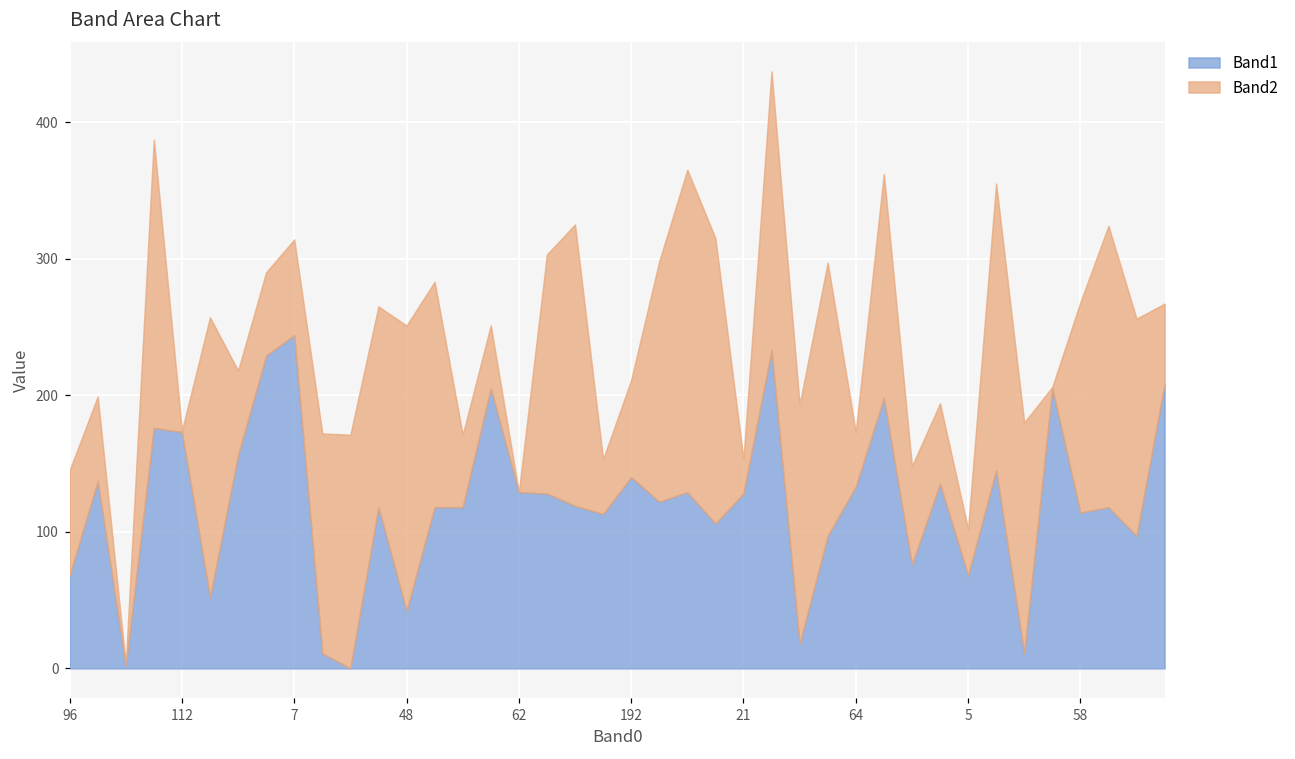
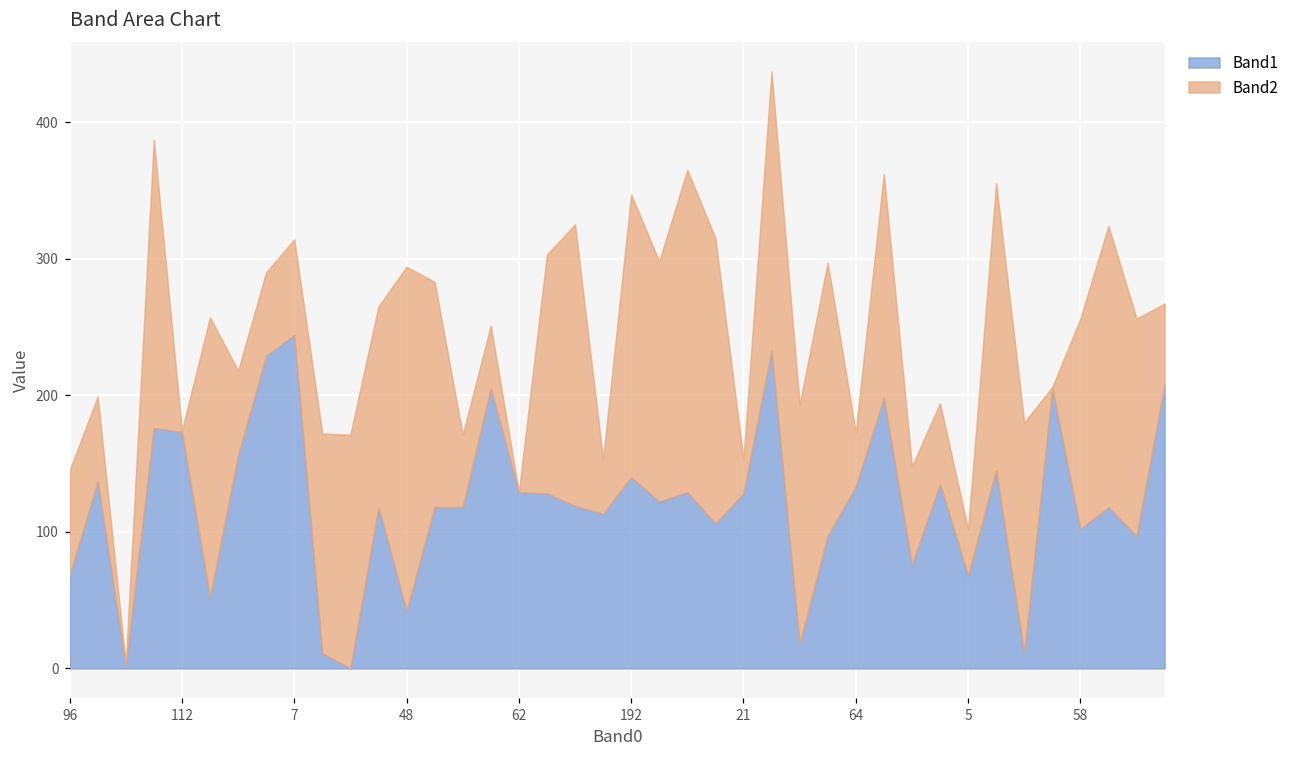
  {
    "Band1": {
      "96": 68,
      "48": 42,
      "192": 140,
      "64": 133,
-     "58": 114
+     "58": 102
    },
    "Band2": {
      "96": 77,
-     "48": 209,
-     "192": 71,
+     "48": 252,
+     "192": 207,
      "64": 40,
      "58": 154
    }
  }
